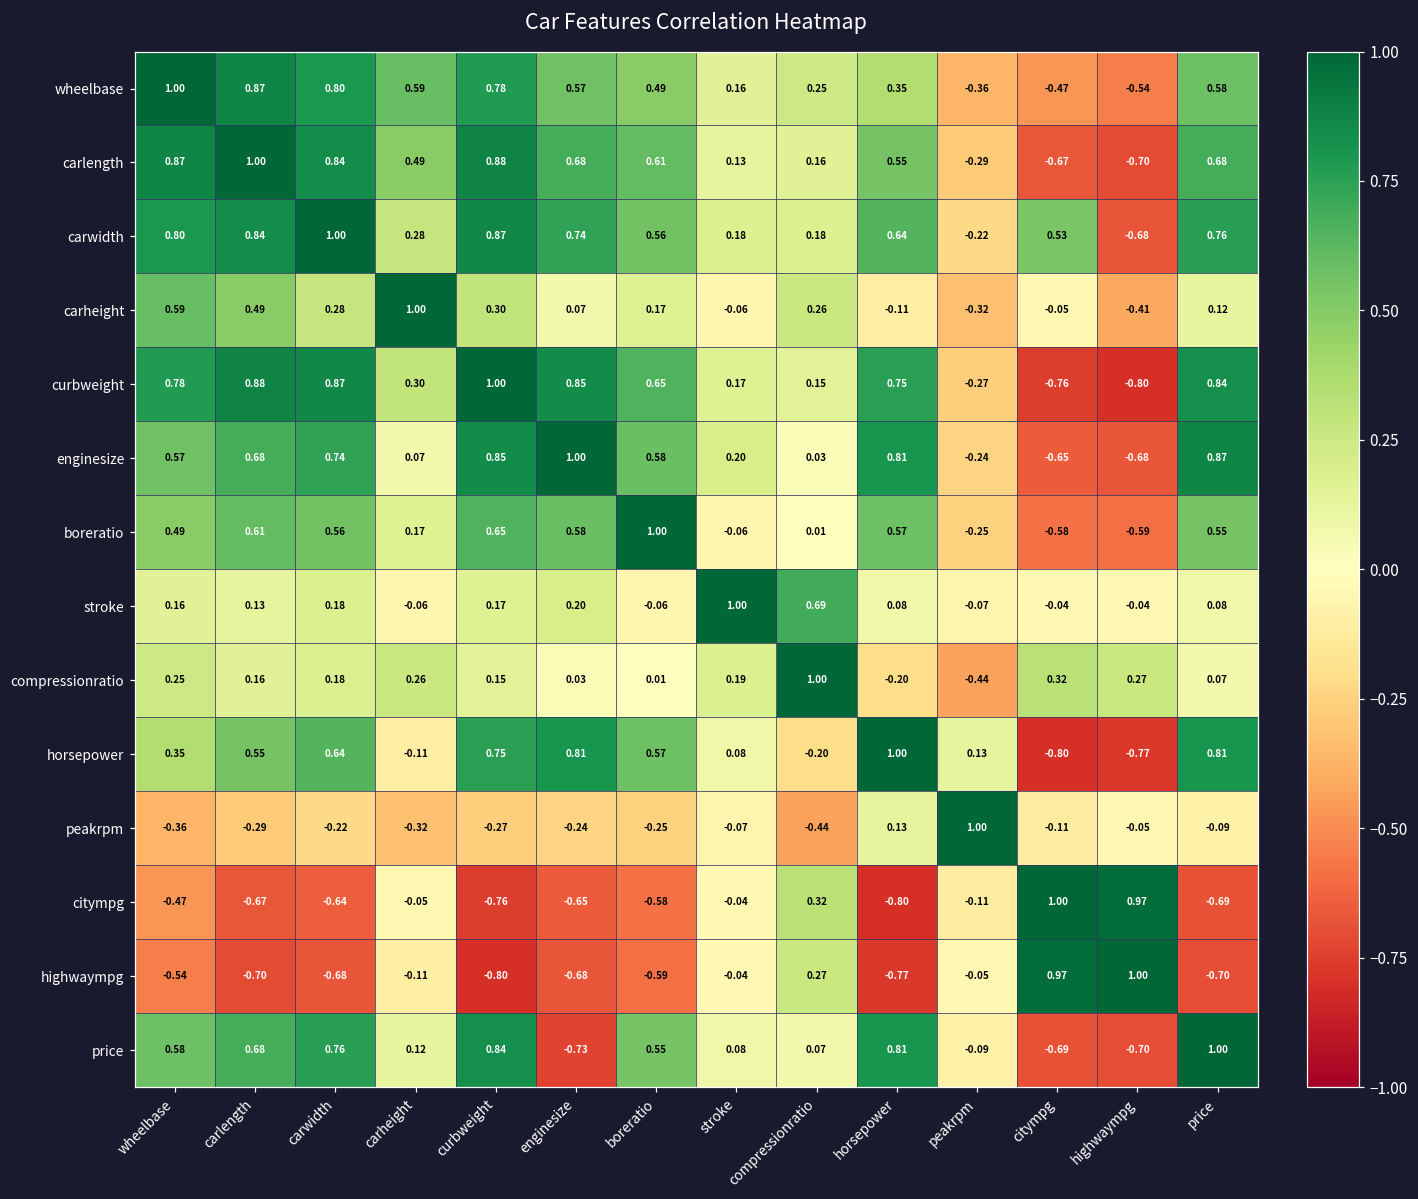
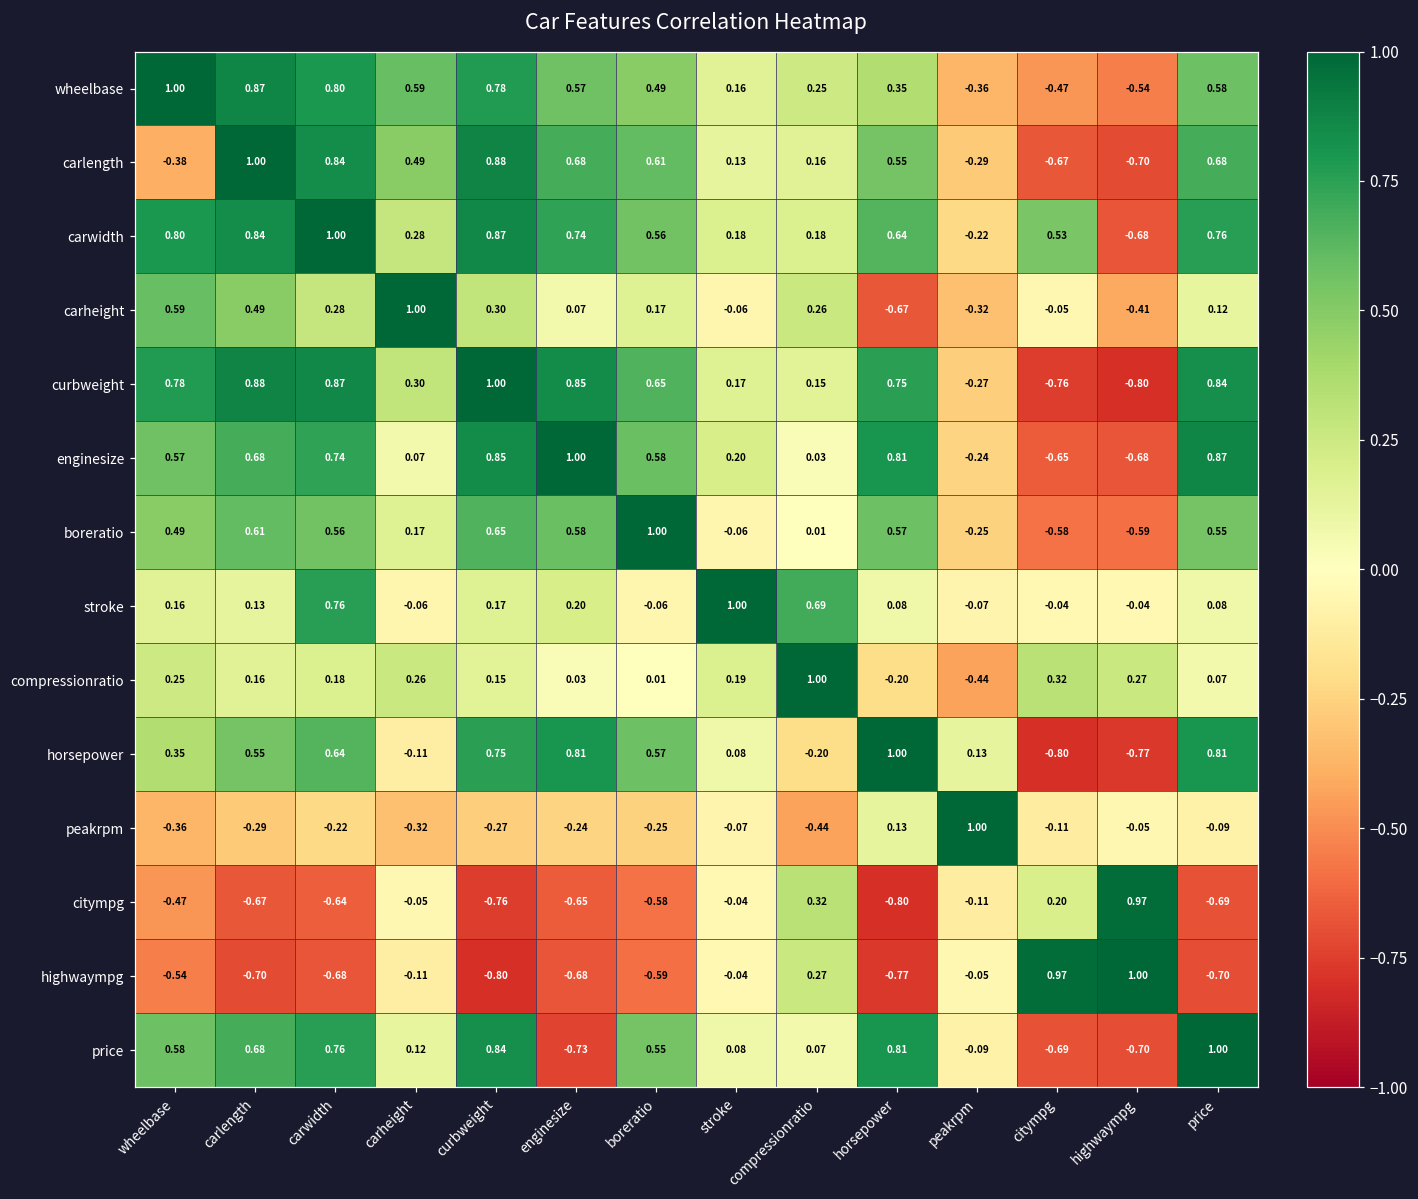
  {
    "wheelbase": {
      "wheelbase": 1.00,
      "carlength": 0.87,
      "carwidth": 0.80,
      "carheight": 0.59,
      "curbweight": 0.78,
      "enginesize": 0.57,
      "boreratio": 0.49,
      "stroke": 0.16,
      "compressionratio": 0.25,
      "horsepower": 0.35,
      "peakrpm": -0.36,
      "citympg": -0.47,
      "highwaympg": -0.54,
      "price": 0.58
    },
    "carlength": {
-     "wheelbase": 0.87,
+     "wheelbase": -0.38,
      "carlength": 1.00,
      "carwidth": 0.84,
      "carheight": 0.49,
      "curbweight": 0.88,
      "enginesize": 0.68,
      "boreratio": 0.61,
      "stroke": 0.13,
      "compressionratio": 0.16,
      "horsepower": 0.55,
      "peakrpm": -0.29,
      "citympg": -0.67,
      "highwaympg": -0.70,
      "price": 0.68
    },
    "carwidth": {
      "wheelbase": 0.80,
      "carlength": 0.84,
      "carwidth": 1.00,
      "carheight": 0.28,
      "curbweight": 0.87,
      "enginesize": 0.74,
      "boreratio": 0.56,
      "stroke": 0.18,
      "compressionratio": 0.18,
      "horsepower": 0.64,
      "peakrpm": -0.22,
      "citympg": 0.53,
      "highwaympg": -0.68,
      "price": 0.76
    },
    "carheight": {
      "wheelbase": 0.59,
      "carlength": 0.49,
      "carwidth": 0.28,
      "carheight": 1.00,
      "curbweight": 0.30,
      "enginesize": 0.07,
      "boreratio": 0.17,
      "stroke": -0.06,
      "compressionratio": 0.26,
-     "horsepower": -0.11,
+     "horsepower": -0.67,
      "peakrpm": -0.32,
      "citympg": -0.05,
      "highwaympg": -0.41,
      "price": 0.12
    },
    "curbweight": {
      "wheelbase": 0.78,
      "carlength": 0.88,
      "carwidth": 0.87,
      "carheight": 0.30,
      "curbweight": 1.00,
      "enginesize": 0.85,
      "boreratio": 0.65,
      "stroke": 0.17,
      "compressionratio": 0.15,
      "horsepower": 0.75,
      "peakrpm": -0.27,
      "citympg": -0.76,
      "highwaympg": -0.80,
      "price": 0.84
    },
    "enginesize": {
      "wheelbase": 0.57,
      "carlength": 0.68,
      "carwidth": 0.74,
      "carheight": 0.07,
      "curbweight": 0.85,
      "enginesize": 1.00,
      "boreratio": 0.58,
      "stroke": 0.20,
      "compressionratio": 0.03,
      "horsepower": 0.81,
      "peakrpm": -0.24,
      "citympg": -0.65,
      "highwaympg": -0.68,
      "price": 0.87
    },
    "boreratio": {
      "wheelbase": 0.49,
      "carlength": 0.61,
      "carwidth": 0.56,
      "carheight": 0.17,
      "curbweight": 0.65,
      "enginesize": 0.58,
      "boreratio": 1.00,
      "stroke": -0.06,
      "compressionratio": 0.01,
      "horsepower": 0.57,
      "peakrpm": -0.25,
      "citympg": -0.58,
      "highwaympg": -0.59,
      "price": 0.55
    },
    "stroke": {
      "wheelbase": 0.16,
      "carlength": 0.13,
-     "carwidth": 0.18,
+     "carwidth": 0.76,
      "carheight": -0.06,
      "curbweight": 0.17,
      "enginesize": 0.20,
      "boreratio": -0.06,
      "stroke": 1.00,
      "compressionratio": 0.69,
      "horsepower": 0.08,
      "peakrpm": -0.07,
      "citympg": -0.04,
      "highwaympg": -0.04,
      "price": 0.08
    },
    "compressionratio": {
      "wheelbase": 0.25,
      "carlength": 0.16,
      "carwidth": 0.18,
      "carheight": 0.26,
      "curbweight": 0.15,
      "enginesize": 0.03,
      "boreratio": 0.01,
      "stroke": 0.19,
      "compressionratio": 1.00,
      "horsepower": -0.20,
      "peakrpm": -0.44,
      "citympg": 0.32,
      "highwaympg": 0.27,
      "price": 0.07
    },
    "horsepower": {
      "wheelbase": 0.35,
      "carlength": 0.55,
      "carwidth": 0.64,
      "carheight": -0.11,
      "curbweight": 0.75,
      "enginesize": 0.81,
      "boreratio": 0.57,
      "stroke": 0.08,
      "compressionratio": -0.20,
      "horsepower": 1.00,
      "peakrpm": 0.13,
      "citympg": -0.80,
      "highwaympg": -0.77,
      "price": 0.81
    },
    "peakrpm": {
      "wheelbase": -0.36,
      "carlength": -0.29,
      "carwidth": -0.22,
      "carheight": -0.32,
      "curbweight": -0.27,
      "enginesize": -0.24,
      "boreratio": -0.25,
      "stroke": -0.07,
      "compressionratio": -0.44,
      "horsepower": 0.13,
      "peakrpm": 1.00,
      "citympg": -0.11,
      "highwaympg": -0.05,
      "price": -0.09
    },
    "citympg": {
      "wheelbase": -0.47,
      "carlength": -0.67,
      "carwidth": -0.64,
      "carheight": -0.05,
      "curbweight": -0.76,
      "enginesize": -0.65,
      "boreratio": -0.58,
      "stroke": -0.04,
      "compressionratio": 0.32,
      "horsepower": -0.80,
      "peakrpm": -0.11,
-     "citympg": 1.00,
+     "citympg": 0.20,
      "highwaympg": 0.97,
      "price": -0.69
    },
    "highwaympg": {
      "wheelbase": -0.54,
      "carlength": -0.70,
      "carwidth": -0.68,
      "carheight": -0.11,
      "curbweight": -0.80,
      "enginesize": -0.68,
      "boreratio": -0.59,
      "stroke": -0.04,
      "compressionratio": 0.27,
      "horsepower": -0.77,
      "peakrpm": -0.05,
      "citympg": 0.97,
      "highwaympg": 1.00,
      "price": -0.70
    },
    "price": {
      "wheelbase": 0.58,
      "carlength": 0.68,
      "carwidth": 0.76,
      "carheight": 0.12,
      "curbweight": 0.84,
      "enginesize": -0.73,
      "boreratio": 0.55,
      "stroke": 0.08,
      "compressionratio": 0.07,
      "horsepower": 0.81,
      "peakrpm": -0.09,
      "citympg": -0.69,
      "highwaympg": -0.70,
      "price": 1.00
    }
  }
